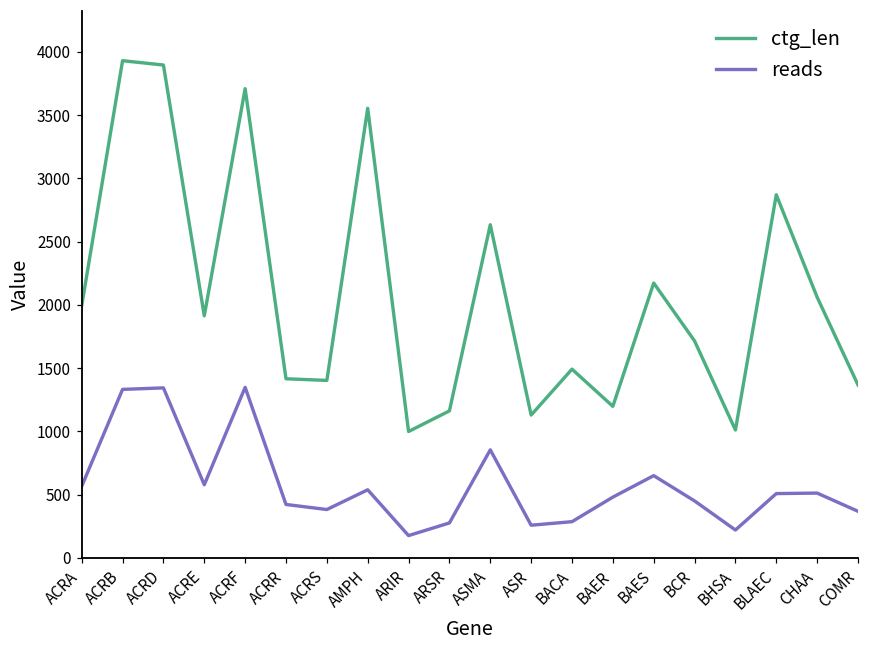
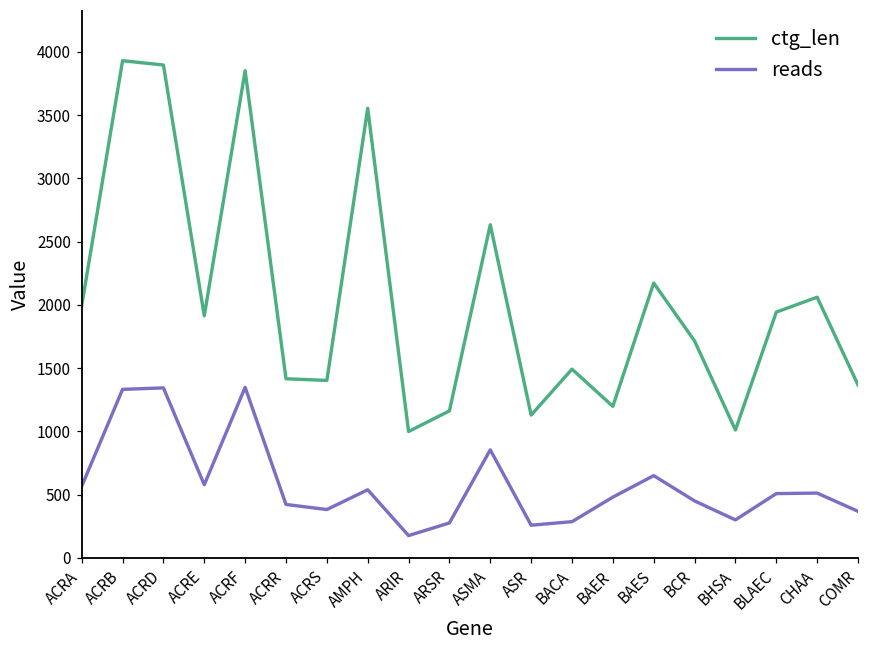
  {
    "ctg_len": {
      "ACRA": 1990,
      "ACRB": 3930,
      "ACRD": 3900,
      "ACRE": 1910,
-     "ACRF": 3710,
+     "ACRF": 3850,
      "ACRR": 1420,
      "ACRS": 1400,
      "AMPH": 3560,
      "ARIR": 1000,
      "ARSR": 1160,
      "ASMA": 2630,
      "ASR": 1130,
      "BACA": 1490,
      "BAER": 1200,
      "BAES": 2170,
      "BCR": 1720,
      "BHSA": 1010,
-     "BLAEC": 2870,
+     "BLAEC": 1940,
      "CHAA": 2060,
      "COMR": 1370
    },
    "reads": {
      "ACRA": 570,
      "ACRB": 1330,
      "ACRD": 1340,
      "ACRE": 580,
      "ACRF": 1350,
      "ACRR": 420,
      "ACRS": 380,
      "AMPH": 540,
      "ARIR": 180,
      "ARSR": 280,
      "ASMA": 850,
      "ASR": 260,
      "BACA": 290,
      "BAER": 480,
      "BAES": 650,
      "BCR": 450,
-     "BHSA": 220,
+     "BHSA": 300,
      "BLAEC": 510,
      "CHAA": 510,
      "COMR": 370
    }
  }
